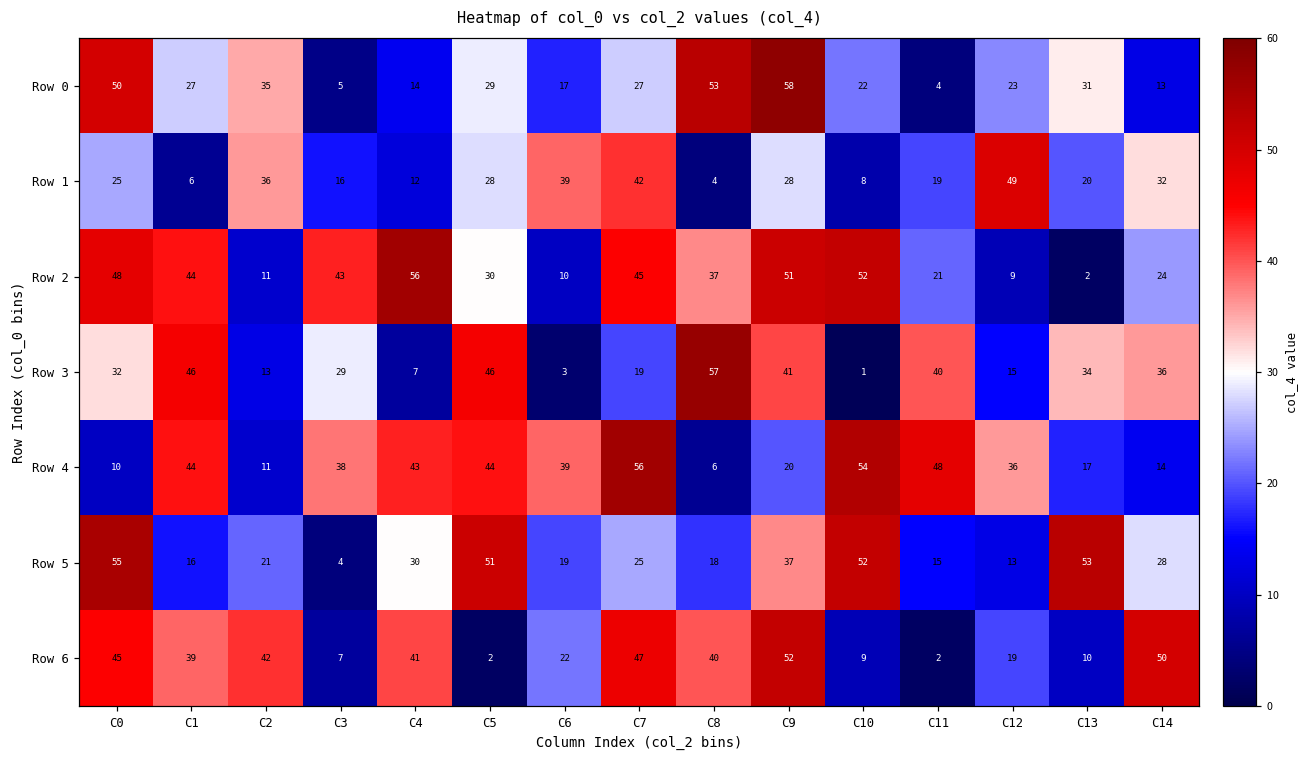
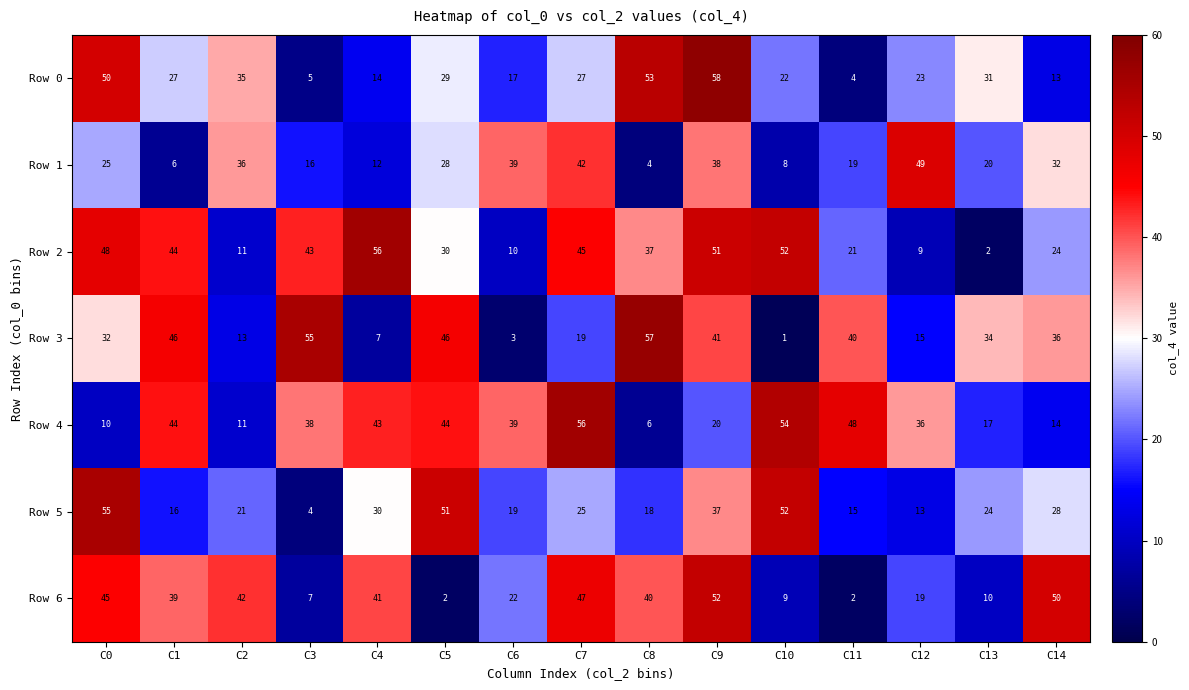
  {
    "Row 0": {
      "C0": 50,
      "C1": 27,
      "C2": 35,
      "C3": 5,
      "C4": 14,
      "C5": 29,
      "C6": 17,
      "C7": 27,
      "C8": 53,
      "C9": 58,
      "C10": 22,
      "C11": 4,
      "C12": 23,
      "C13": 31,
      "C14": 13
    },
    "Row 1": {
      "C0": 25,
      "C1": 6,
      "C2": 36,
      "C3": 16,
      "C4": 12,
      "C5": 28,
      "C6": 39,
      "C7": 42,
      "C8": 4,
-     "C9": 28,
+     "C9": 38,
      "C10": 8,
      "C11": 19,
      "C12": 49,
      "C13": 20,
      "C14": 32
    },
    "Row 2": {
      "C0": 48,
      "C1": 44,
      "C2": 11,
      "C3": 43,
      "C4": 56,
      "C5": 30,
      "C6": 10,
      "C7": 45,
      "C8": 37,
      "C9": 51,
      "C10": 52,
      "C11": 21,
      "C12": 9,
      "C13": 2,
      "C14": 24
    },
    "Row 3": {
      "C0": 32,
      "C1": 46,
      "C2": 13,
-     "C3": 29,
+     "C3": 55,
      "C4": 7,
      "C5": 46,
      "C6": 3,
      "C7": 19,
      "C8": 57,
      "C9": 41,
      "C10": 1,
      "C11": 40,
      "C12": 15,
      "C13": 34,
      "C14": 36
    },
    "Row 4": {
      "C0": 10,
      "C1": 44,
      "C2": 11,
      "C3": 38,
      "C4": 43,
      "C5": 44,
      "C6": 39,
      "C7": 56,
      "C8": 6,
      "C9": 20,
      "C10": 54,
      "C11": 48,
      "C12": 36,
      "C13": 17,
      "C14": 14
    },
    "Row 5": {
      "C0": 55,
      "C1": 16,
      "C2": 21,
      "C3": 4,
      "C4": 30,
      "C5": 51,
      "C6": 19,
      "C7": 25,
      "C8": 18,
      "C9": 37,
      "C10": 52,
      "C11": 15,
      "C12": 13,
-     "C13": 53,
+     "C13": 24,
      "C14": 28
    },
    "Row 6": {
      "C0": 45,
      "C1": 39,
      "C2": 42,
      "C3": 7,
      "C4": 41,
      "C5": 2,
      "C6": 22,
      "C7": 47,
      "C8": 40,
      "C9": 52,
      "C10": 9,
      "C11": 2,
      "C12": 19,
      "C13": 10,
      "C14": 50
    }
  }
